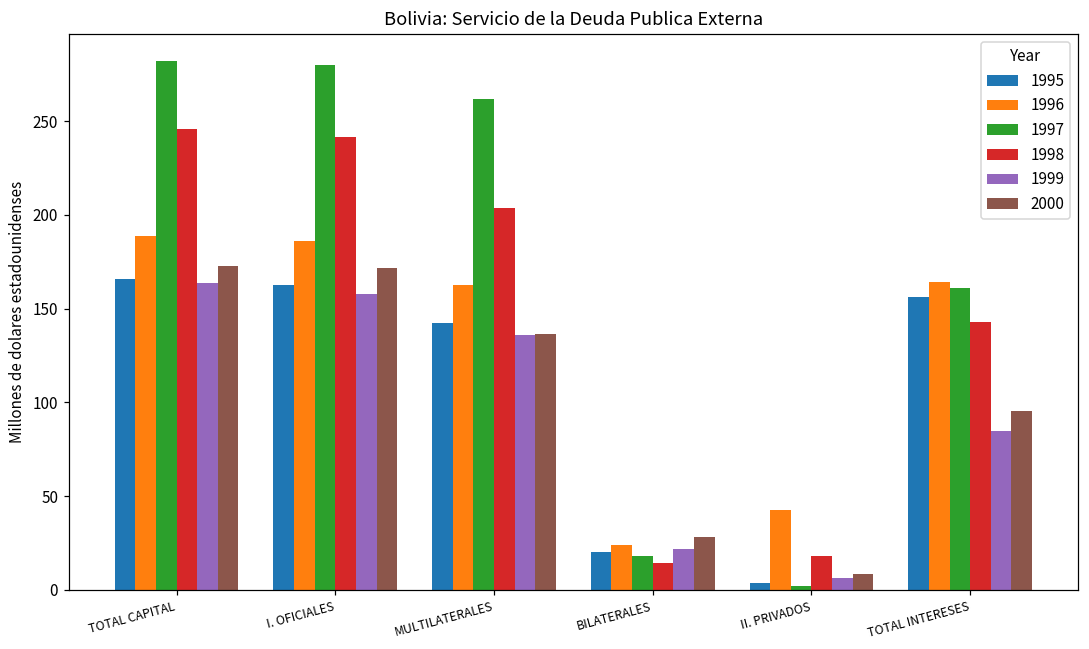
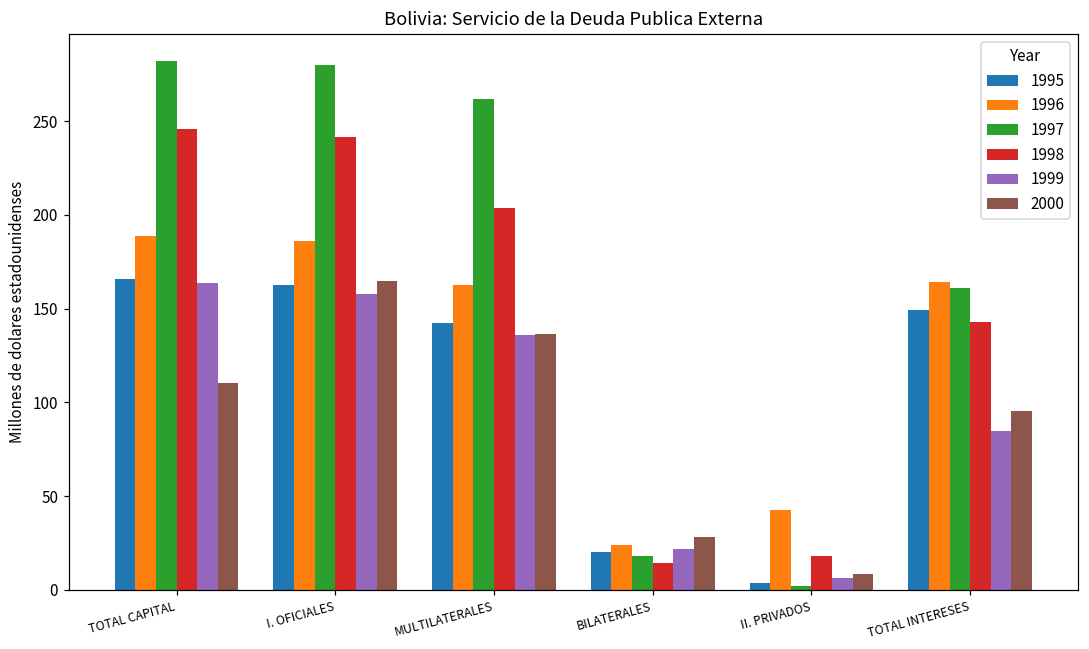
  {
    "1995": {
      "TOTAL CAPITAL": 166,
      "I. OFICIALES": 162,
      "MULTILATERALES": 142,
      "BILATERALES": 20,
      "II. PRIVADOS": 4,
-     "TOTAL INTERESES": 156
+     "TOTAL INTERESES": 149
    },
    "1996": {
      "TOTAL CAPITAL": 189,
      "I. OFICIALES": 186,
      "MULTILATERALES": 163,
      "BILATERALES": 24,
      "II. PRIVADOS": 42,
      "TOTAL INTERESES": 164
    },
    "1997": {
      "TOTAL CAPITAL": 282,
      "I. OFICIALES": 280,
      "MULTILATERALES": 262,
      "BILATERALES": 18,
      "II. PRIVADOS": 2,
      "TOTAL INTERESES": 161
    },
    "1998": {
      "TOTAL CAPITAL": 246,
      "I. OFICIALES": 242,
      "MULTILATERALES": 204,
      "BILATERALES": 14,
      "II. PRIVADOS": 18,
      "TOTAL INTERESES": 143
    },
    "1999": {
      "TOTAL CAPITAL": 164,
      "I. OFICIALES": 158,
      "MULTILATERALES": 136,
      "BILATERALES": 22,
      "II. PRIVADOS": 6,
      "TOTAL INTERESES": 85
    },
    "2000": {
-     "TOTAL CAPITAL": 173,
-     "I. OFICIALES": 172,
+     "TOTAL CAPITAL": 110,
+     "I. OFICIALES": 165,
      "MULTILATERALES": 137,
      "BILATERALES": 28,
      "II. PRIVADOS": 8,
      "TOTAL INTERESES": 95
    }
  }
